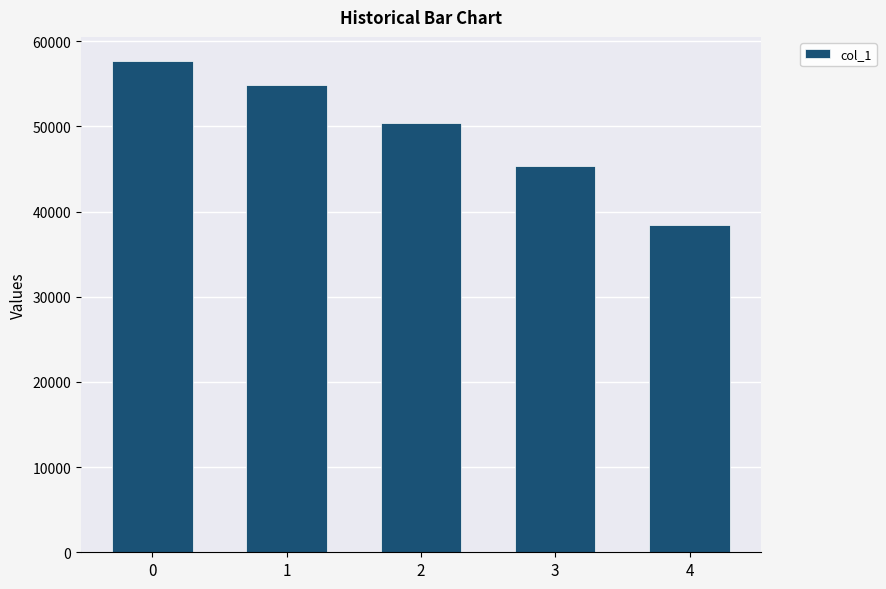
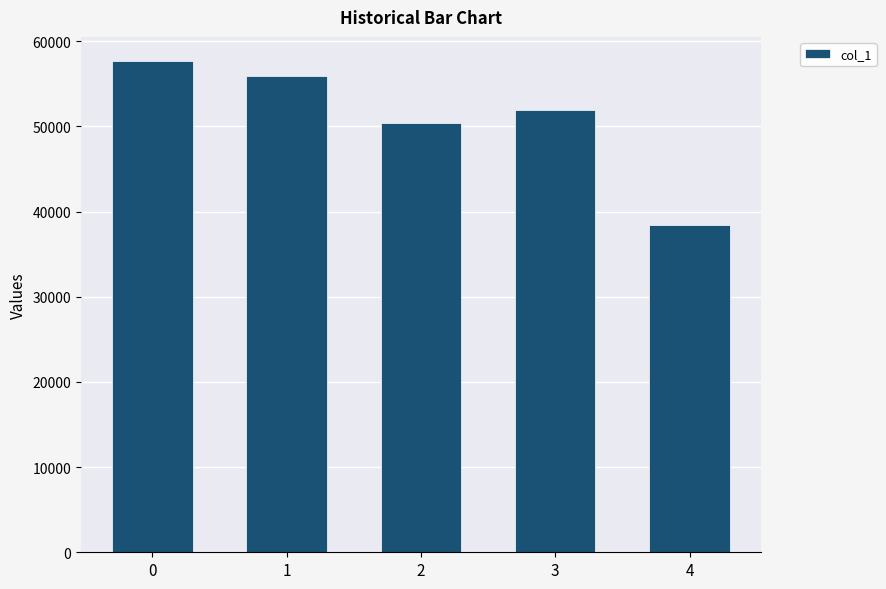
  {
    "0": 58000,
-   "1": 55000,
+   "1": 56000,
    "2": 50000,
-   "3": 45000,
+   "3": 52000,
    "4": 38000
  }
